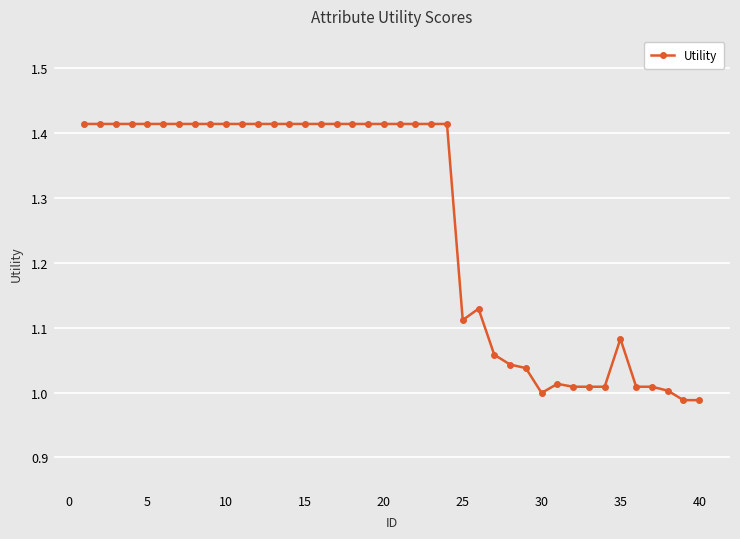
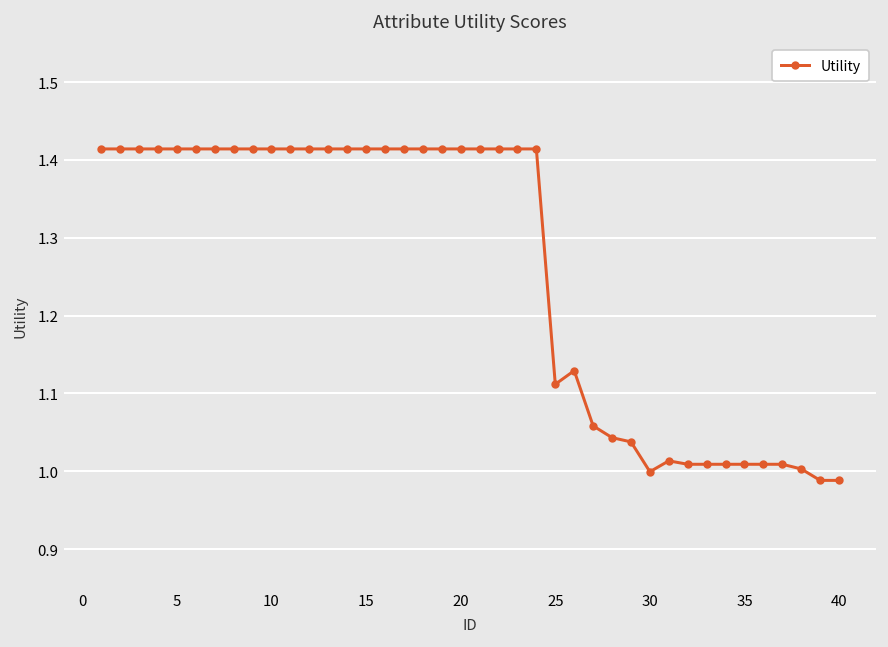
  {
    "5": 1.41,
    "10": 1.41,
    "15": 1.41,
    "20": 1.41,
    "25": 1.11,
    "30": 1.00,
-   "35": 1.08,
+   "35": 1.01,
    "40": 0.99
  }
